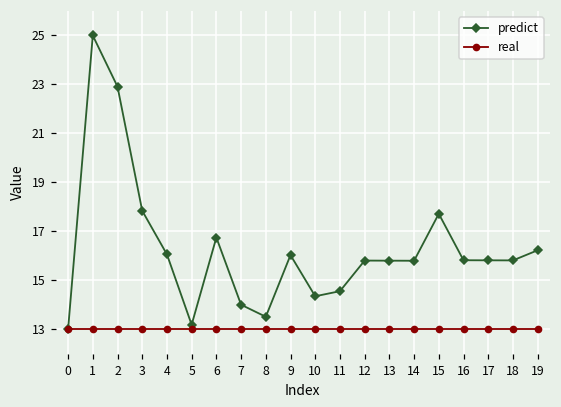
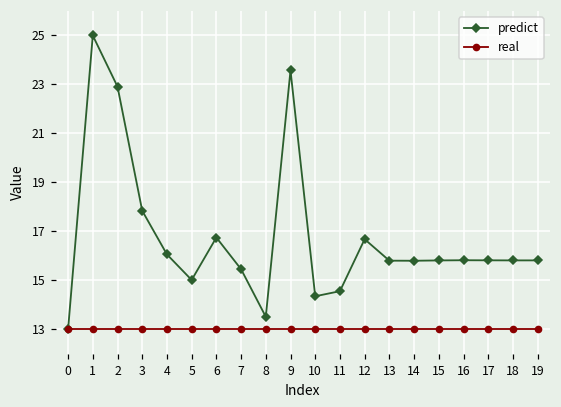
  {
    "predict": {
      "1": 25.0,
      "2": 22.9,
      "3": 17.8,
      "4": 16.1,
-     "5": 13.2,
+     "5": 15.0,
      "6": 16.8,
-     "7": 14.0,
+     "7": 15.5,
      "8": 13.5,
-     "9": 16.0,
+     "9": 23.6,
      "10": 14.4,
      "11": 14.6,
-     "12": 15.8,
+     "12": 16.7,
      "13": 15.8,
      "14": 15.8,
-     "15": 17.7,
+     "15": 15.8,
      "16": 15.8,
      "17": 15.8,
      "18": 15.8,
-     "19": 16.2
+     "19": 15.8
    },
    "real": {
      "1": 13.0,
      "2": 13.0,
      "3": 13.0,
      "4": 13.0,
      "5": 13.0,
      "6": 13.0,
      "7": 13.0,
      "8": 13.0,
      "9": 13.0,
      "10": 13.0,
      "11": 13.0,
      "12": 13.0,
      "13": 13.0,
      "14": 13.0,
      "15": 13.0,
      "16": 13.0,
      "17": 13.0,
      "18": 13.0,
      "19": 13.0
    }
  }
